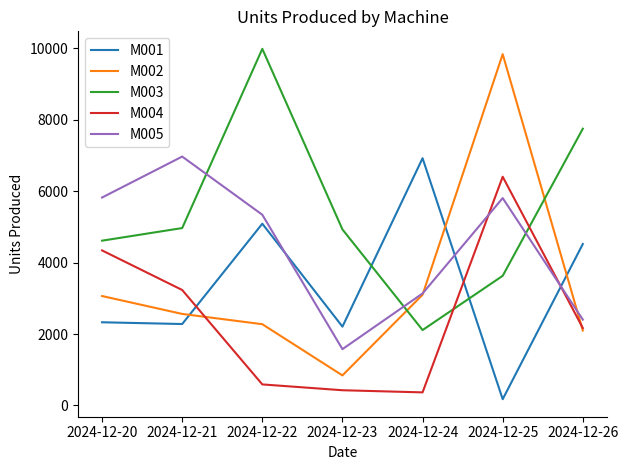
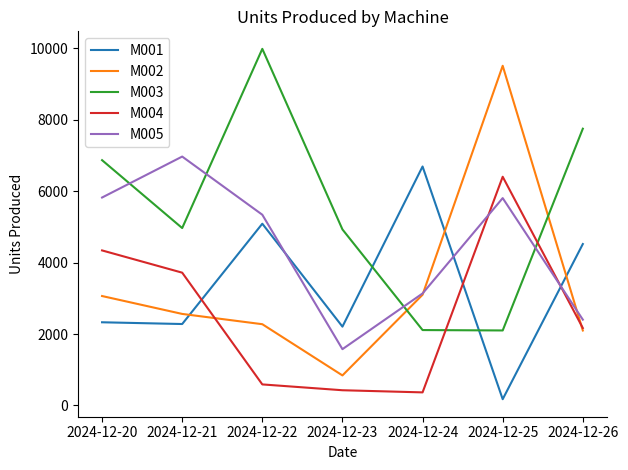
  {
    "M001": {
      "2024-12-20": 2300,
      "2024-12-21": 2300,
      "2024-12-22": 5100,
      "2024-12-23": 2200,
-     "2024-12-24": 6900,
+     "2024-12-24": 6700,
      "2024-12-25": 200,
      "2024-12-26": 4500
    },
    "M002": {
      "2024-12-20": 3100,
      "2024-12-21": 2600,
      "2024-12-22": 2300,
      "2024-12-23": 800,
-     "2024-12-25": 9800
+     "2024-12-25": 9500
    },
    "M003": {
-     "2024-12-20": 4600,
+     "2024-12-20": 6900,
      "2024-12-21": 5000,
      "2024-12-22": 10000,
      "2024-12-23": 4900,
      "2024-12-24": 2100,
-     "2024-12-25": 3600,
+     "2024-12-25": 2100,
      "2024-12-26": 7700
    },
    "M004": {
      "2024-12-20": 4300,
-     "2024-12-21": 3200,
+     "2024-12-21": 3700,
      "2024-12-22": 600,
      "2024-12-23": 400,
      "2024-12-24": 400,
      "2024-12-25": 6400
    },
    "M005": {
      "2024-12-20": 5800,
      "2024-12-21": 7000,
      "2024-12-22": 5300,
      "2024-12-23": 1600,
      "2024-12-25": 5800,
      "2024-12-26": 2400
    }
  }
